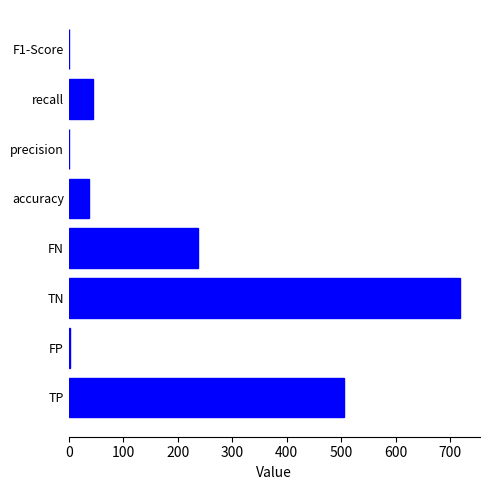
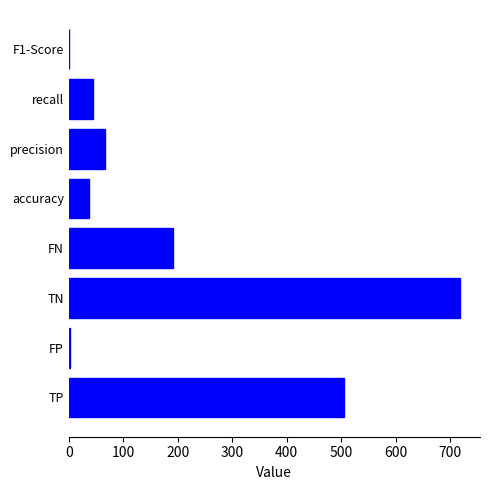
  {
    "recall": 40,
-   "precision": 0,
+   "precision": 70,
    "accuracy": 40,
-   "FN": 240,
+   "FN": 190,
    "TN": 720,
    "TP": 510
  }
